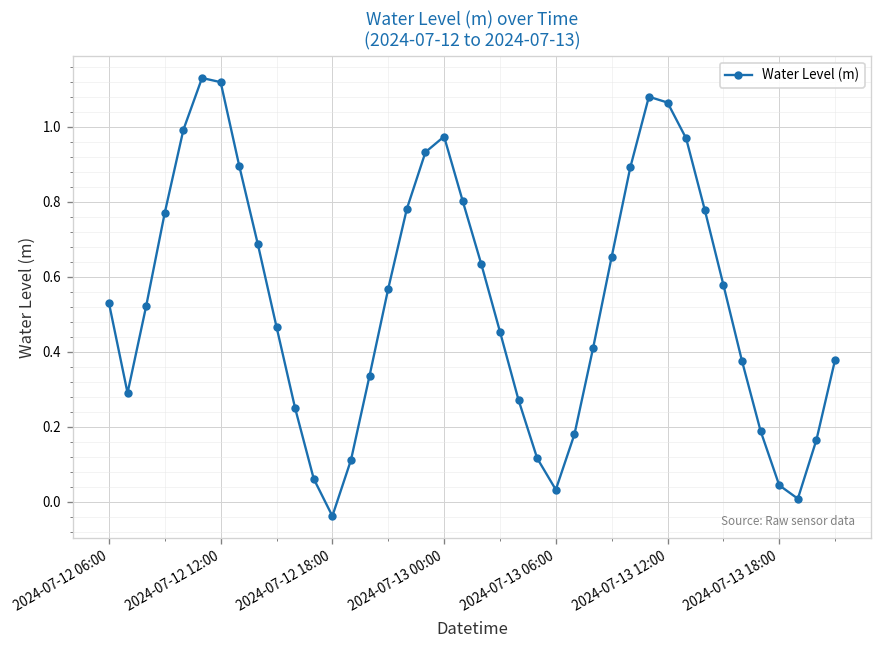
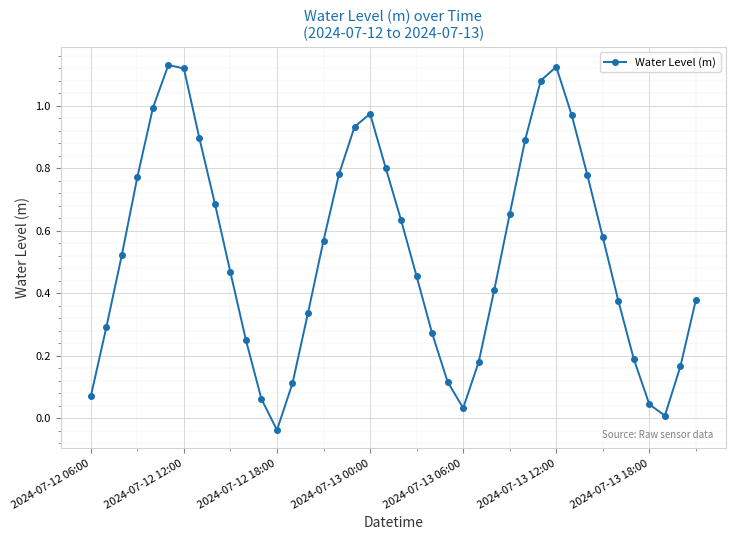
  {
-   "2024-07-12 06:00": 0.53,
+   "2024-07-12 06:00": 0.07,
    "2024-07-12 12:00": 1.12,
    "2024-07-12 18:00": -0.04,
    "2024-07-13 00:00": 0.97,
    "2024-07-13 06:00": 0.03,
-   "2024-07-13 12:00": 1.06,
+   "2024-07-13 12:00": 1.12,
    "2024-07-13 18:00": 0.04
  }
